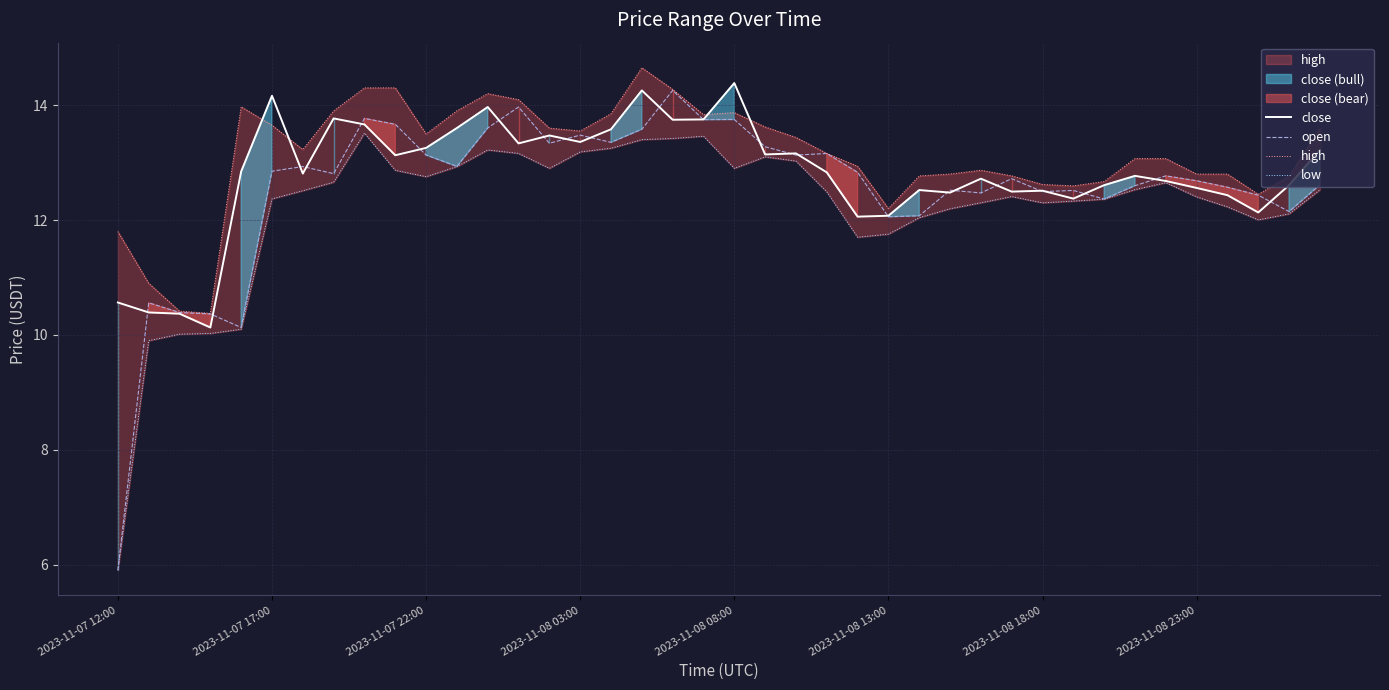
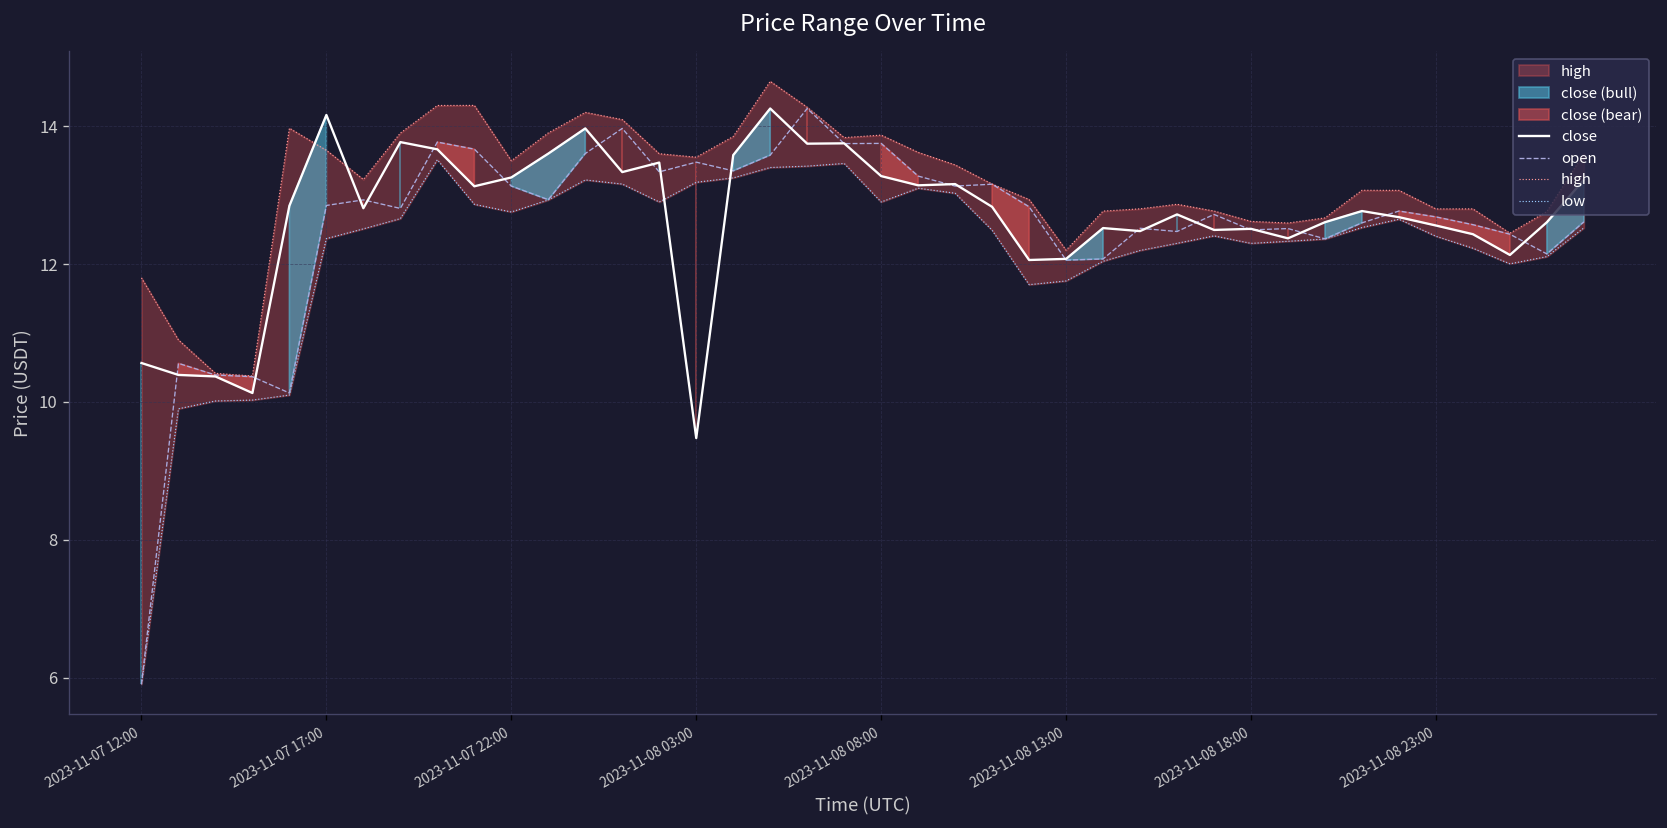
  {
    "close": {
      "2023-11-07 12:00": 10.6,
      "2023-11-07 17:00": 14.2,
      "2023-11-07 22:00": 13.3,
-     "2023-11-08 03:00": 13.4,
-     "2023-11-08 08:00": 14.4,
+     "2023-11-08 03:00": 9.5,
+     "2023-11-08 08:00": 13.3,
      "2023-11-08 23:00": 12.6
    }
  }
